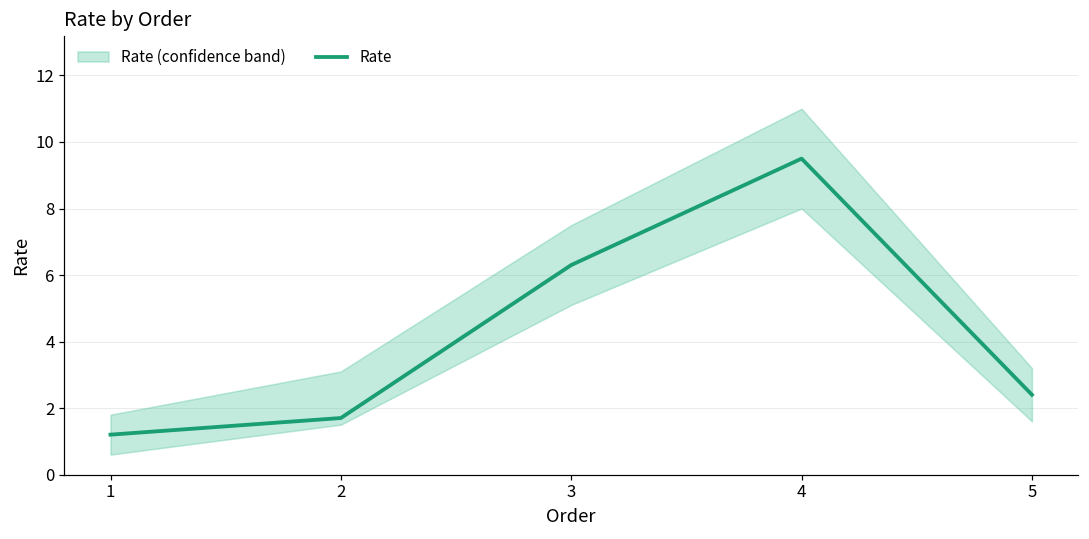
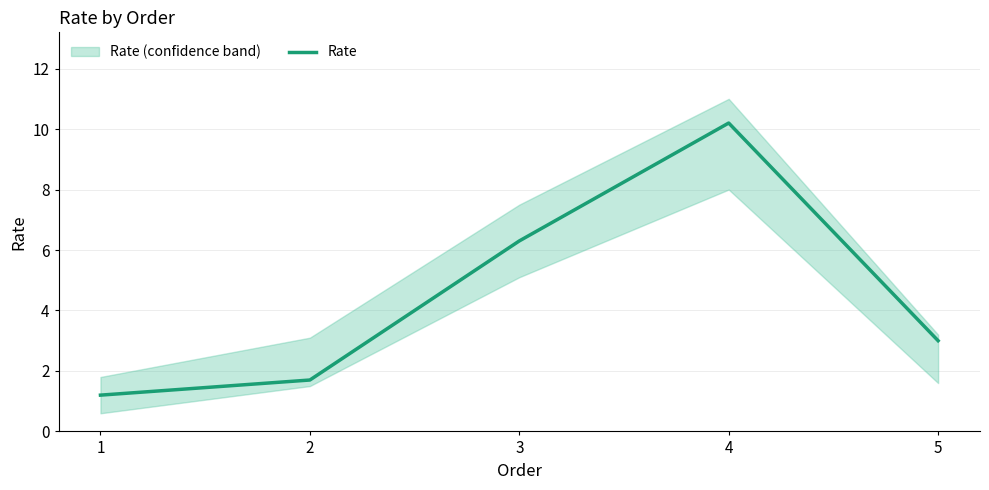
  {
    "Rate": {
      "1": 1.2,
      "2": 1.7,
      "3": 6.3,
-     "4": 9.5,
-     "5": 2.4
+     "4": 10.2,
+     "5": 3.0
    }
  }
